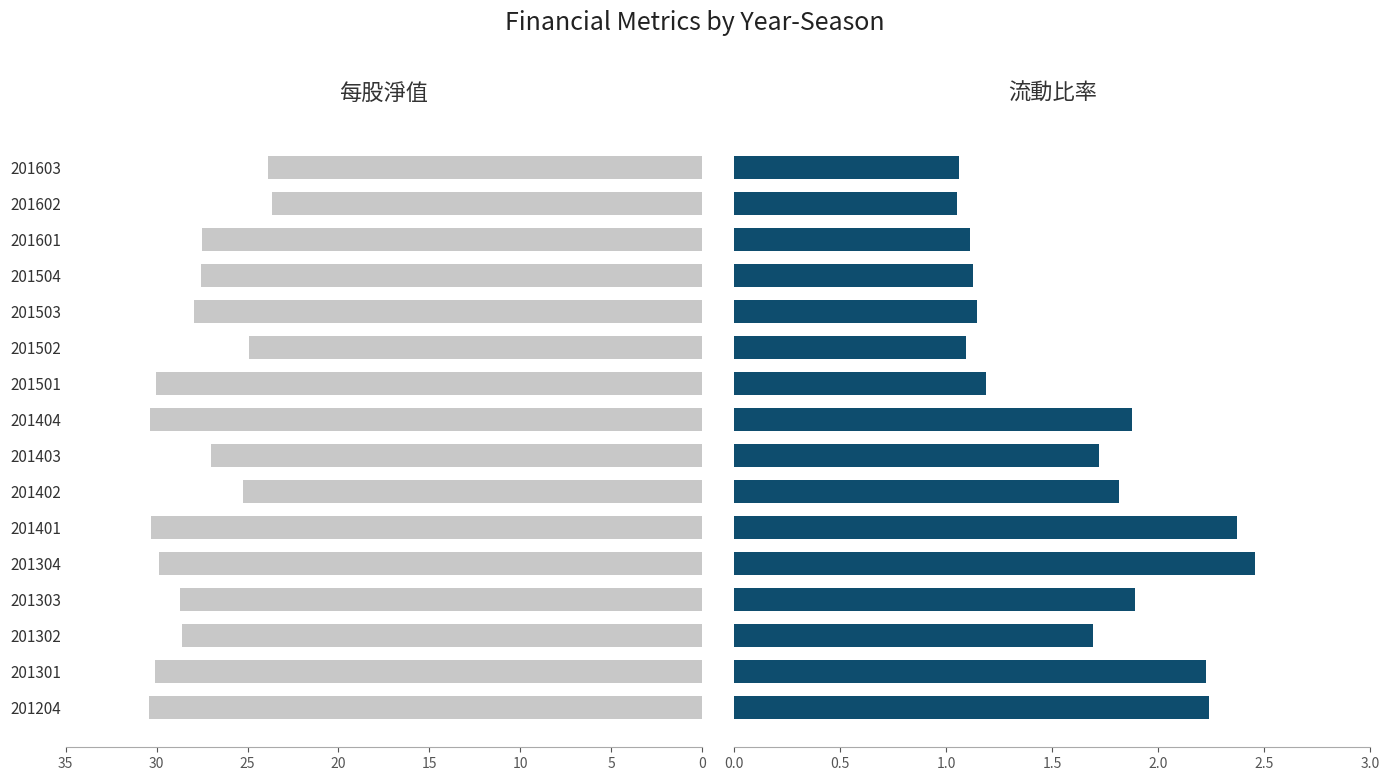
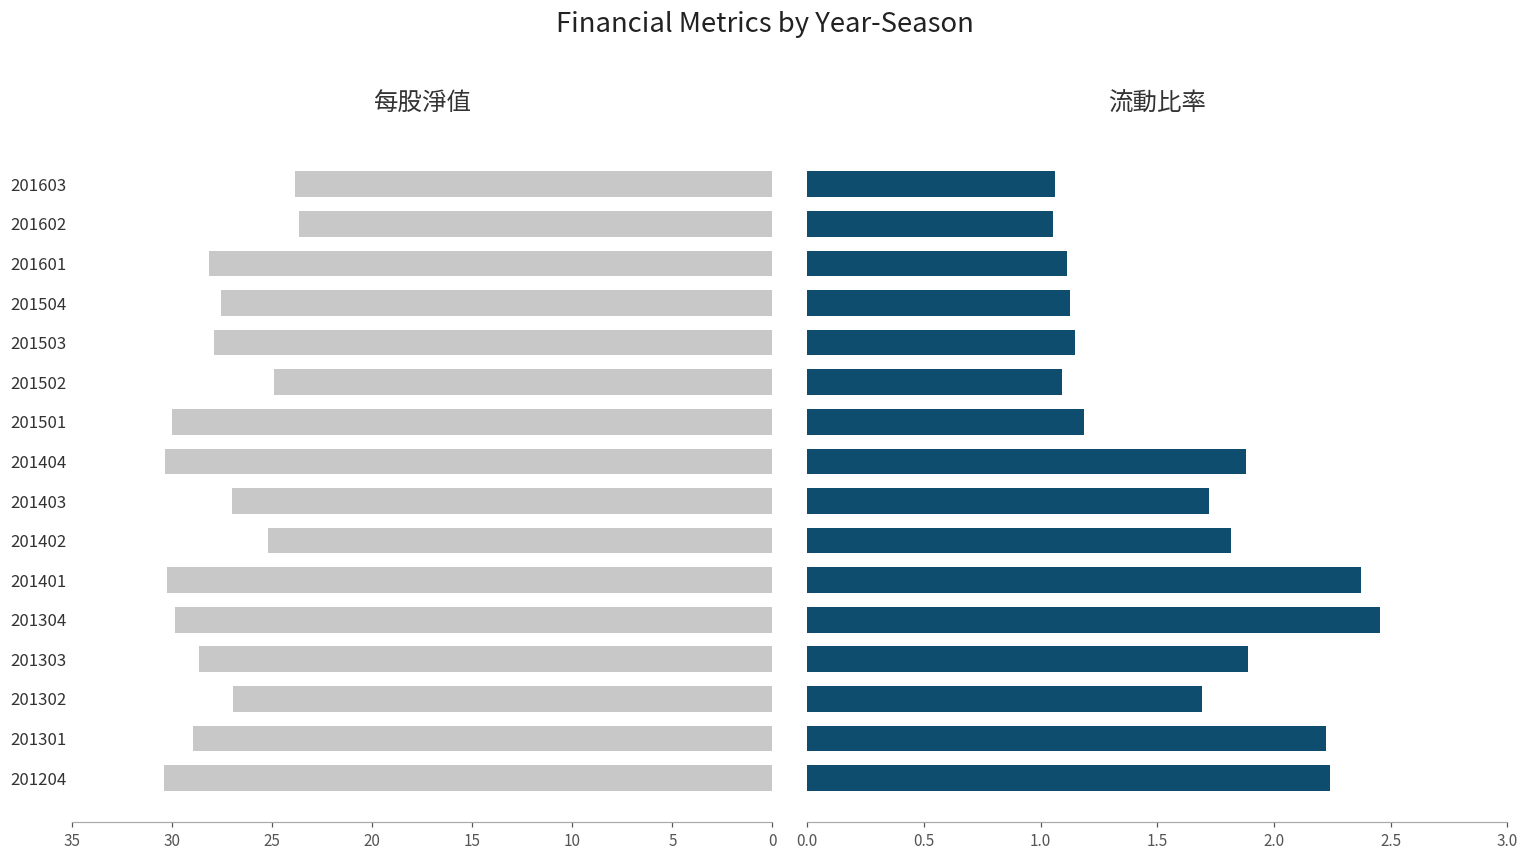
  {
    "每股淨值": {
      "201603": 23.9,
      "201602": 23.7,
-     "201601": 27.5,
+     "201601": 28.2,
      "201504": 27.6,
      "201503": 27.9,
      "201502": 24.9,
      "201501": 30.0,
      "201404": 30.4,
      "201403": 27.0,
      "201402": 25.2,
      "201401": 30.3,
      "201304": 29.9,
      "201303": 28.7,
-     "201302": 28.6,
-     "201301": 30.1,
+     "201302": 27.0,
+     "201301": 29.0,
      "201204": 30.4
    }
  }
